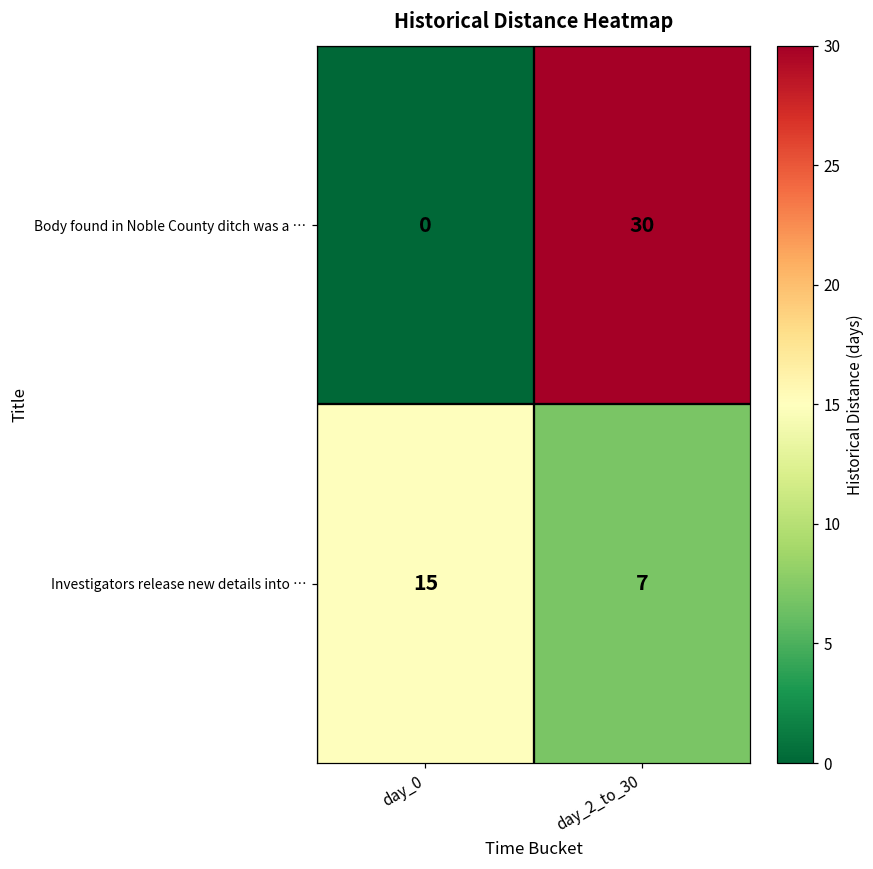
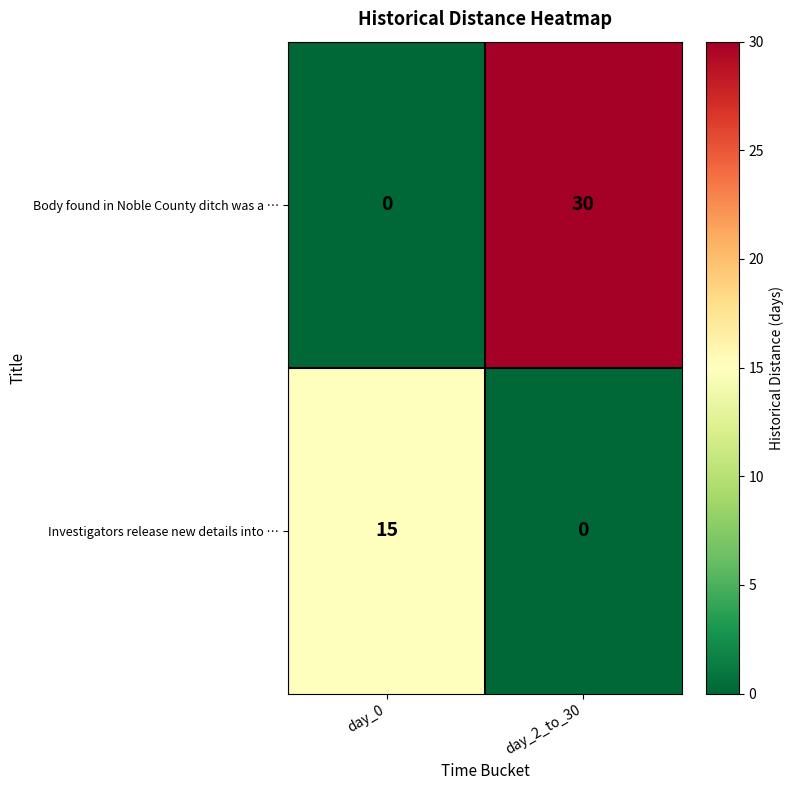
  {
    "Body found in Noble County ditch was a …": {
      "day_0": 0,
      "day_2_to_30": 30
    },
    "Investigators release new details into …": {
      "day_0": 15,
-     "day_2_to_30": 7
+     "day_2_to_30": 0
    }
  }
